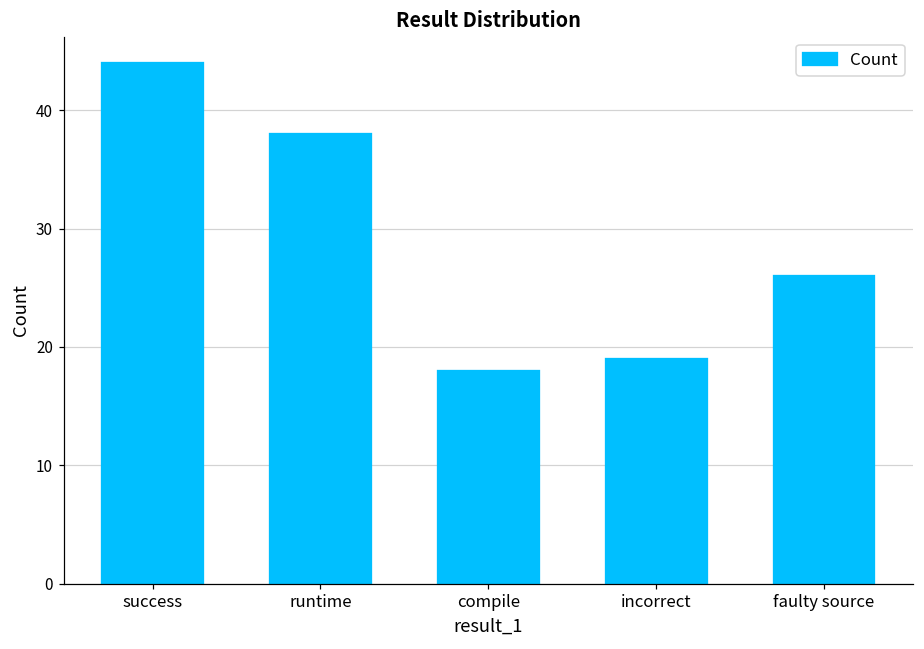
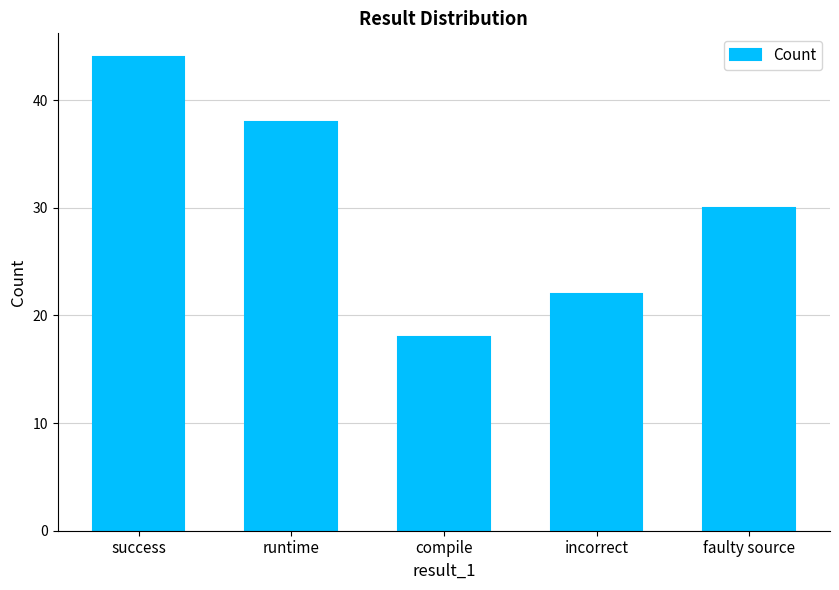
  {
    "success": 44,
    "runtime": 38,
    "compile": 18,
-   "incorrect": 19,
-   "faulty source": 26
+   "incorrect": 22,
+   "faulty source": 30
  }
